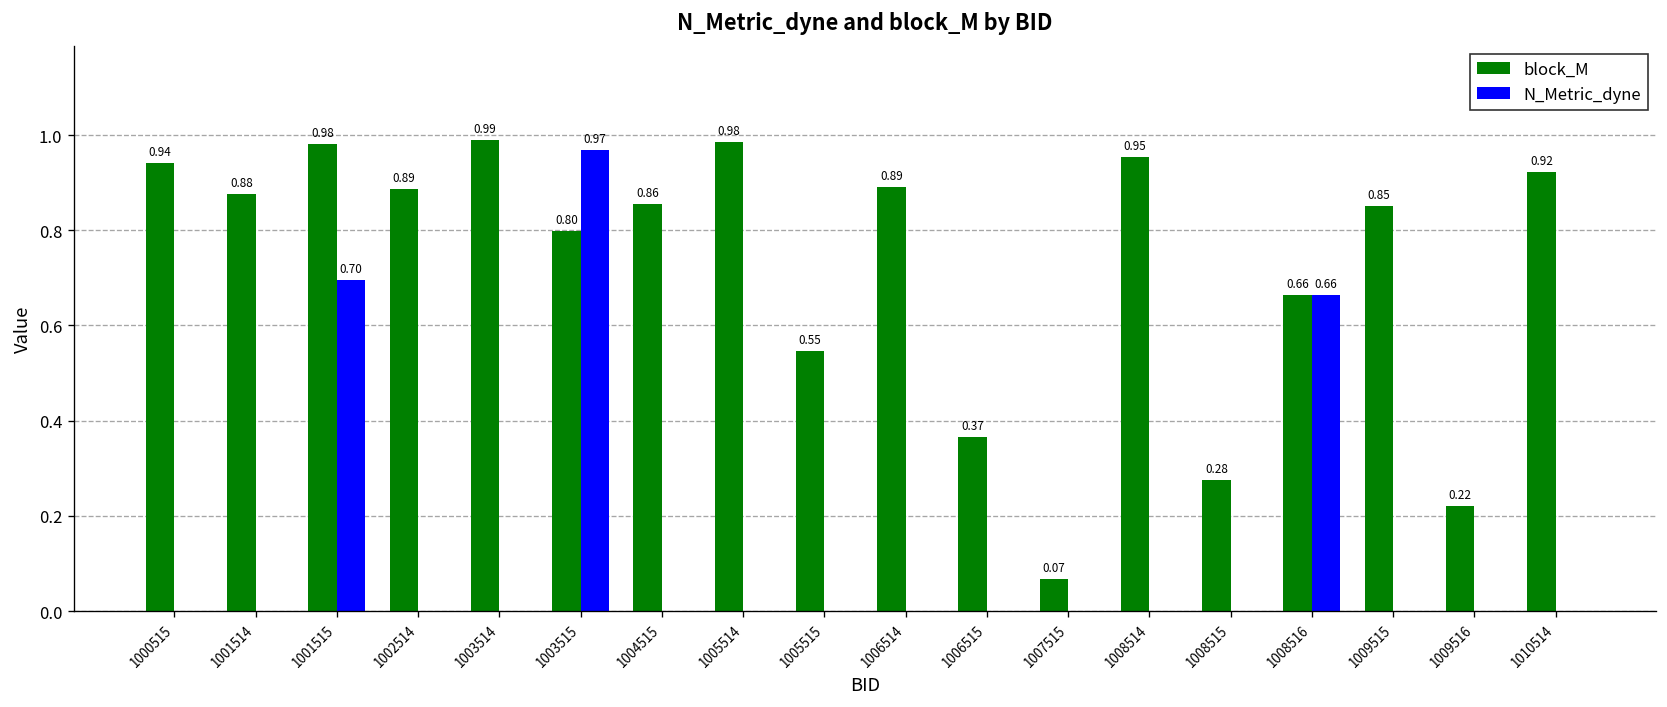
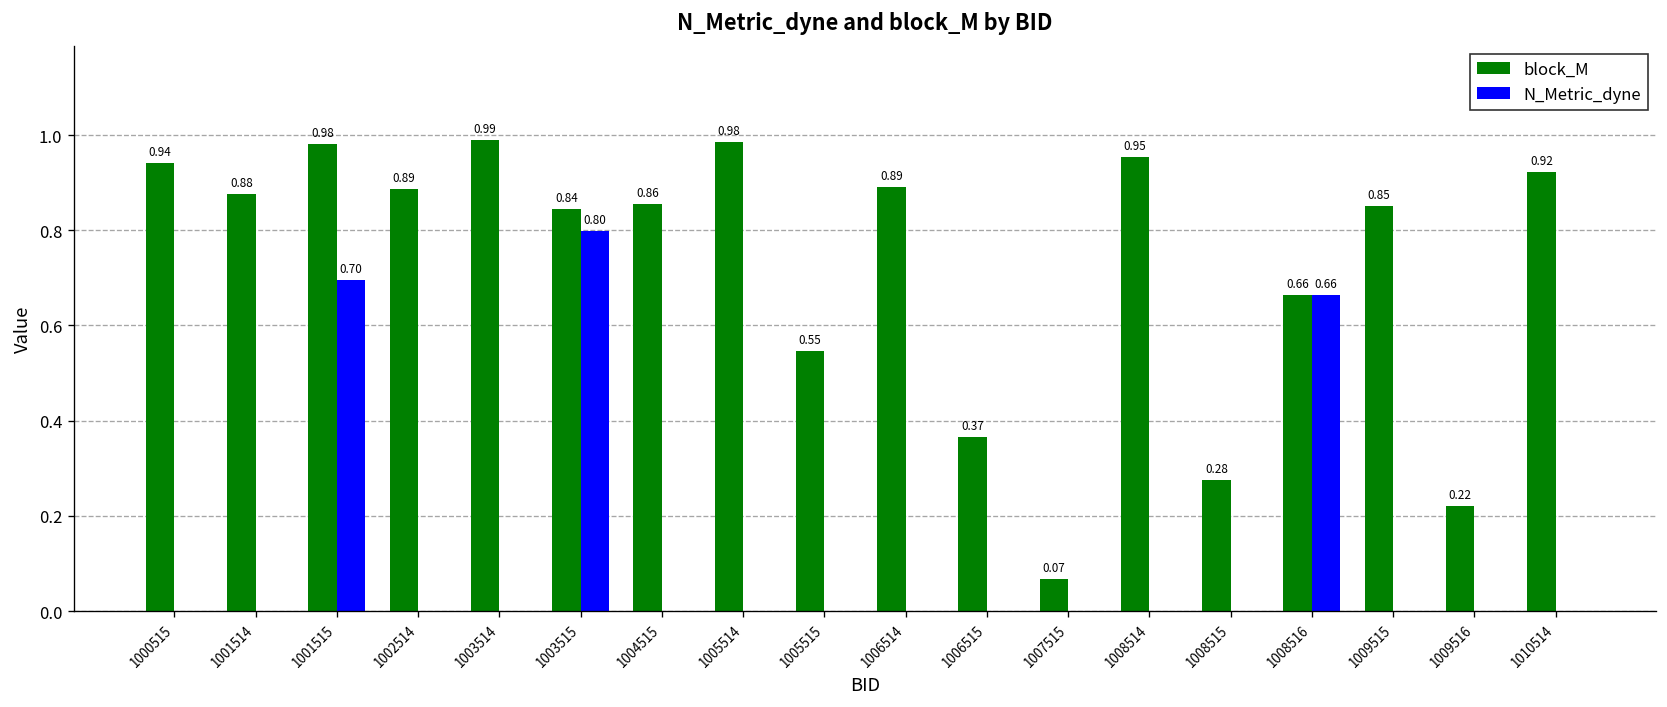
  {
    "block_M": {
      "1000515": 0.94,
      "1001514": 0.88,
      "1001515": 0.98,
      "1002514": 0.89,
      "1003514": 0.99,
-     "1003515": 0.80,
+     "1003515": 0.84,
      "1004515": 0.86,
      "1005514": 0.98,
      "1005515": 0.55,
      "1006514": 0.89,
      "1006515": 0.37,
      "1007515": 0.07,
      "1008514": 0.95,
      "1008515": 0.28,
      "1008516": 0.66,
      "1009515": 0.85,
      "1009516": 0.22,
      "1010514": 0.92
    },
    "N_Metric_dyne": {
      "1001515": 0.70,
-     "1003515": 0.97,
+     "1003515": 0.80,
      "1008516": 0.66
    }
  }
